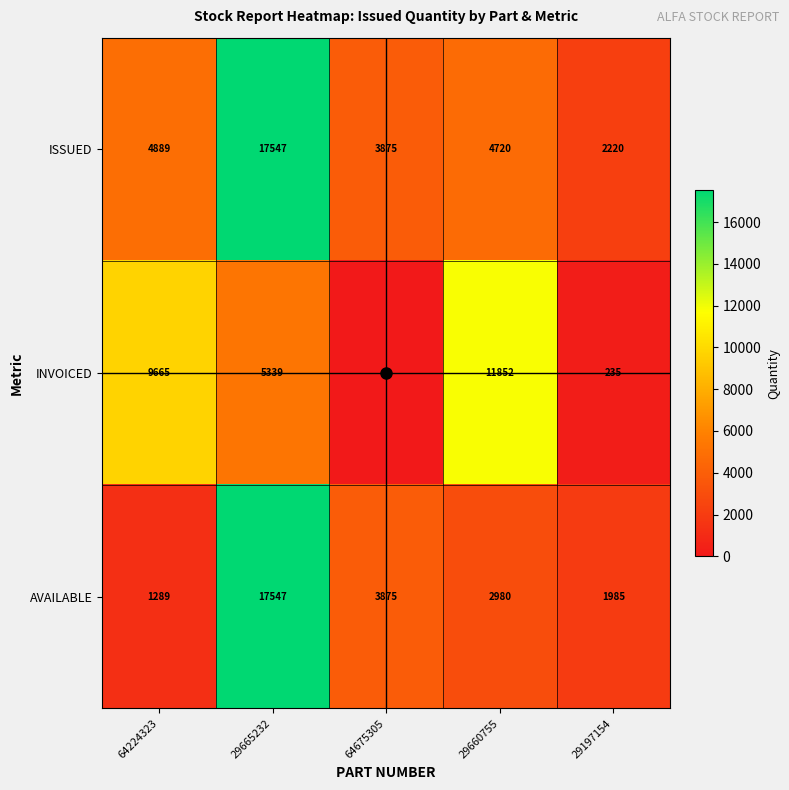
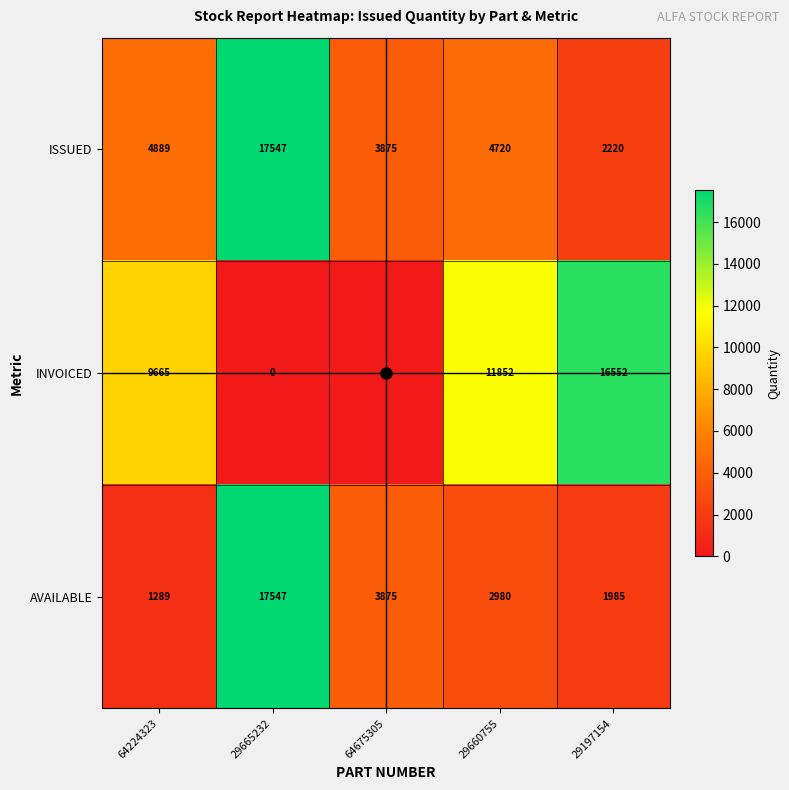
  {
    "ISSUED": {
      "64224323": 4889,
      "29665232": 17547,
      "64675305": 3875,
      "29660755": 4720,
      "29197154": 2220
    },
    "INVOICED": {
      "64224323": 9665,
-     "29665232": 5339,
+     "29665232": 0,
      "29660755": 11852,
-     "29197154": 235
+     "29197154": 16552
    },
    "AVAILABLE": {
      "64224323": 1289,
      "29665232": 17547,
      "64675305": 3875,
      "29660755": 2980,
      "29197154": 1985
    }
  }
